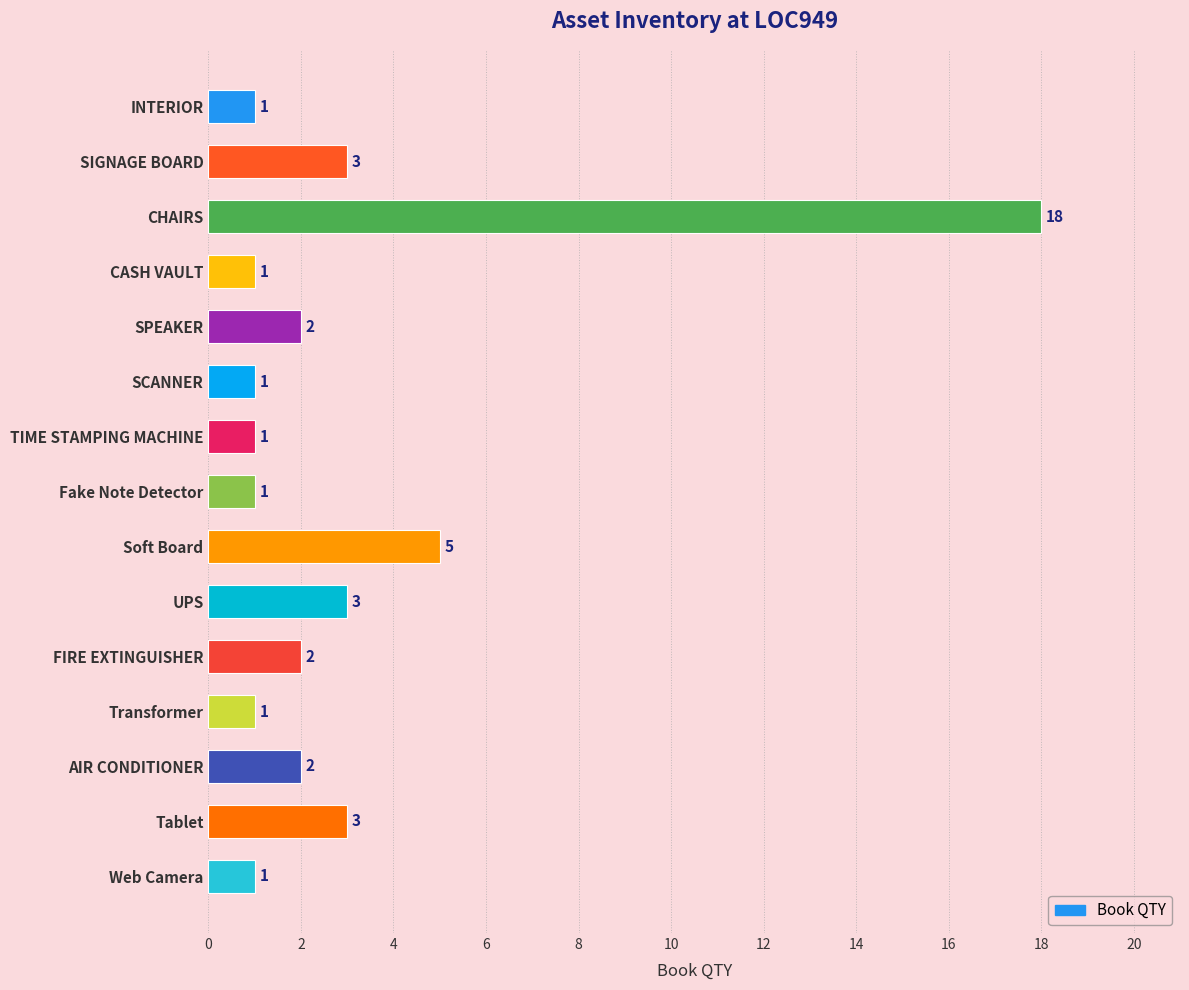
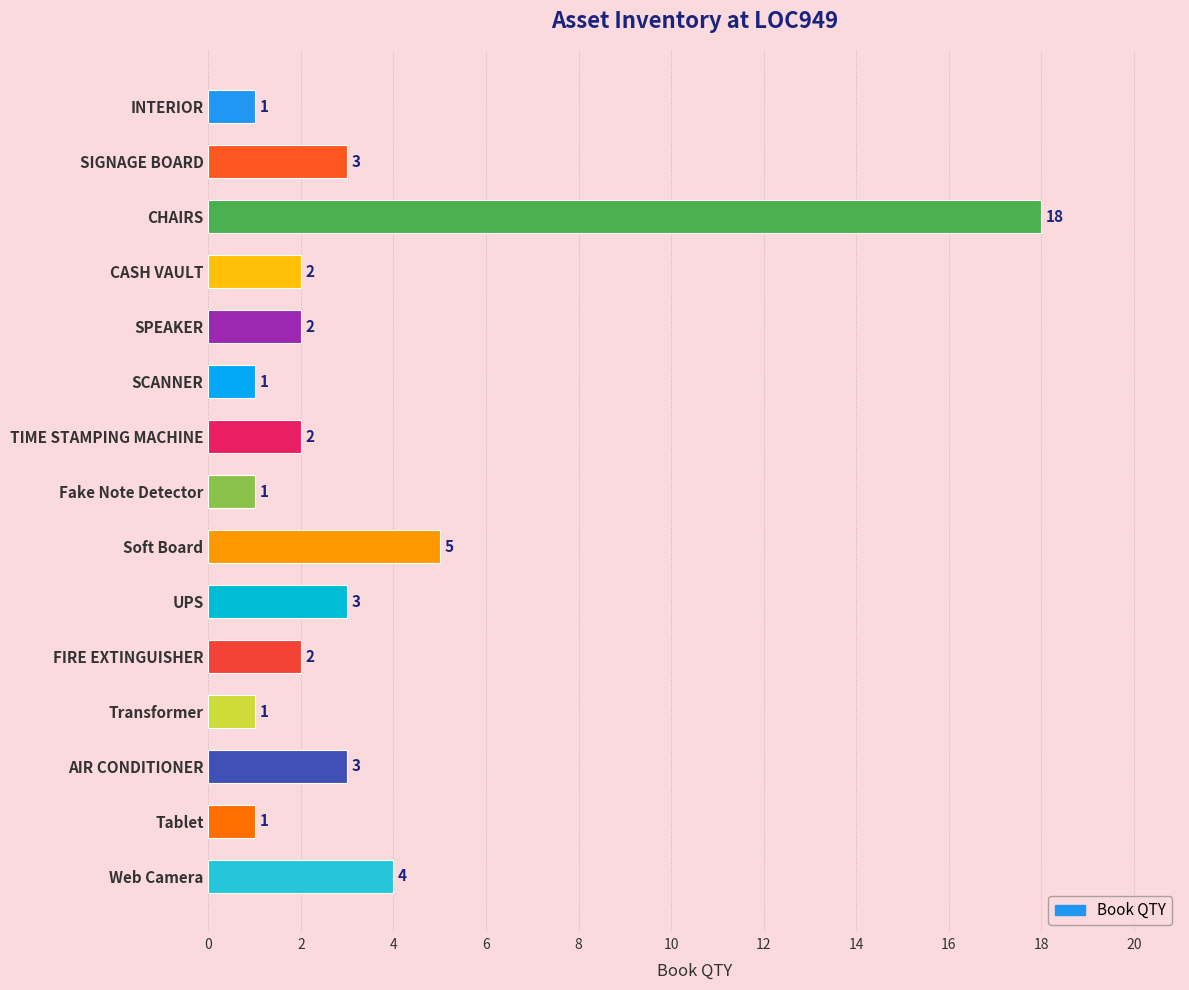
  {
    "INTERIOR": 1,
    "SIGNAGE BOARD": 3,
    "CHAIRS": 18,
-   "CASH VAULT": 1,
+   "CASH VAULT": 2,
    "SPEAKER": 2,
    "SCANNER": 1,
-   "TIME STAMPING MACHINE": 1,
+   "TIME STAMPING MACHINE": 2,
    "Fake Note Detector": 1,
    "Soft Board": 5,
    "UPS": 3,
    "FIRE EXTINGUISHER": 2,
    "Transformer": 1,
-   "AIR CONDITIONER": 2,
-   "Tablet": 3,
-   "Web Camera": 1
+   "AIR CONDITIONER": 3,
+   "Tablet": 1,
+   "Web Camera": 4
  }
